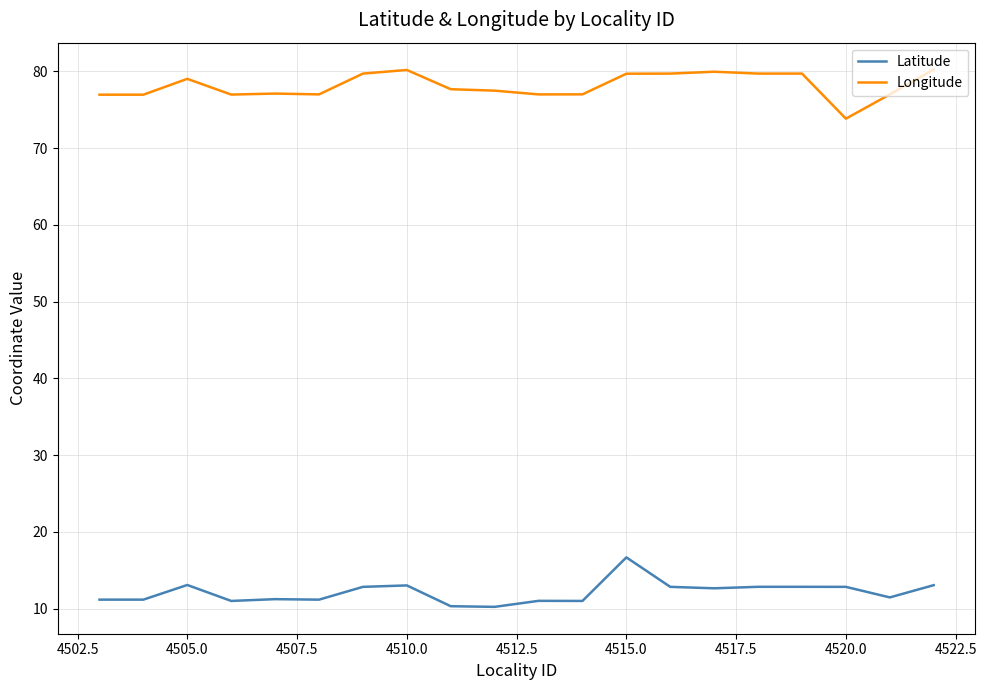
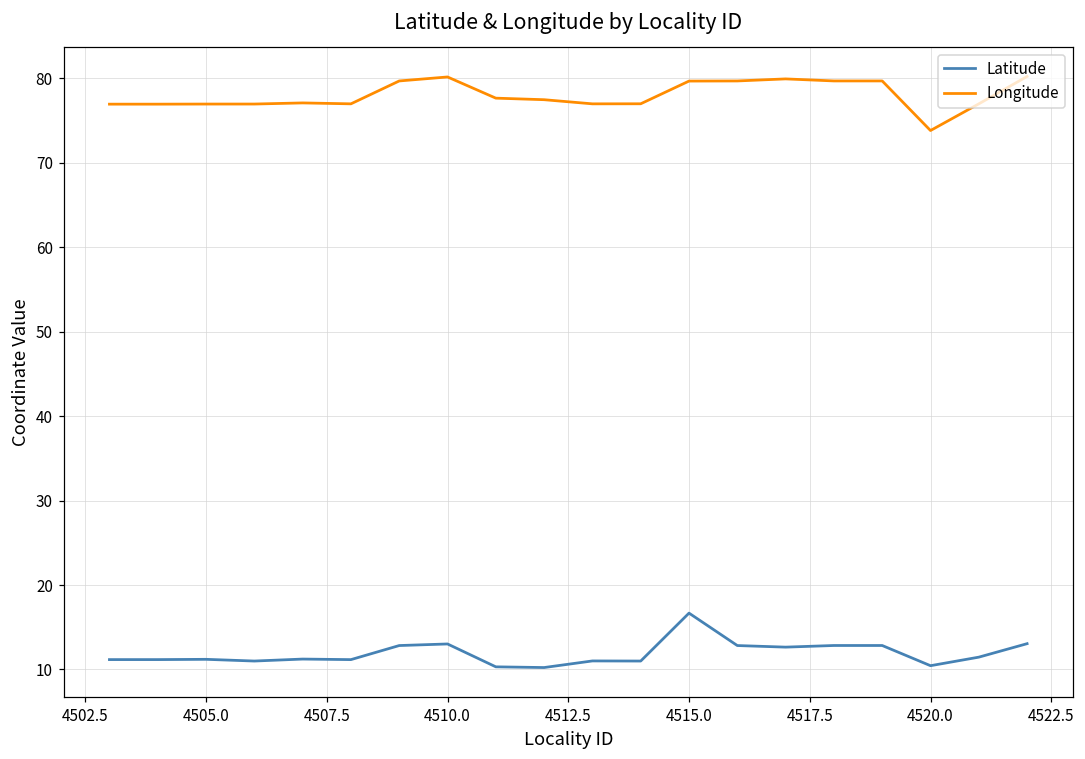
  {
    "Latitude": {
-     "4505.0": 13,
+     "4505.0": 11,
      "4510.0": 13,
      "4515.0": 17,
-     "4520.0": 13
+     "4520.0": 10
    },
    "Longitude": {
-     "4505.0": 79,
+     "4505.0": 77,
      "4510.0": 80,
      "4515.0": 80,
      "4520.0": 74
    }
  }
